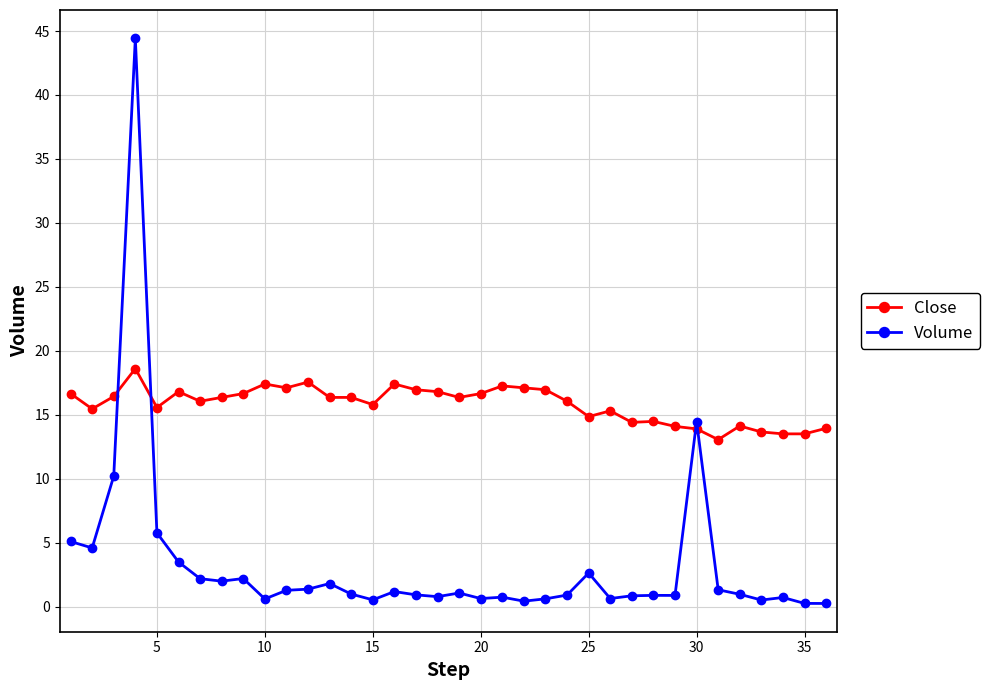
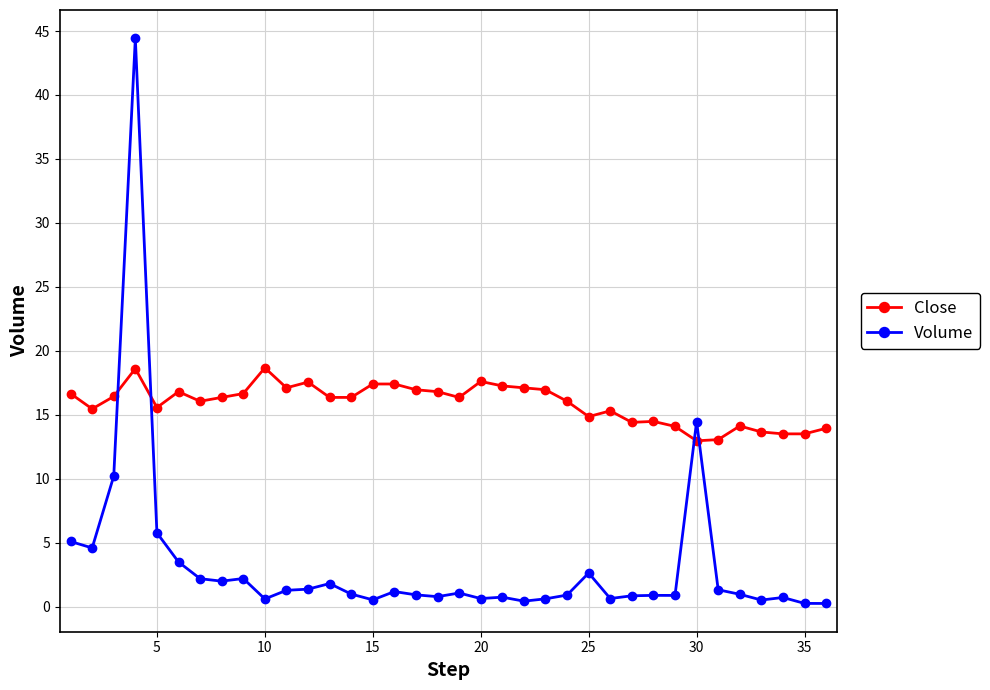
  {
    "Close": {
      "5": 15.6,
-     "10": 17.4,
-     "15": 15.8,
-     "20": 16.6,
+     "10": 18.7,
+     "15": 17.4,
+     "20": 17.6,
      "25": 14.8,
-     "30": 13.9,
+     "30": 13.0,
      "35": 13.5
    },
    "Volume": {
      "5": 5.8,
      "10": 0.6,
      "15": 0.5,
      "20": 0.6,
      "25": 2.6,
      "30": 14.5,
      "35": 0.2
    }
  }
